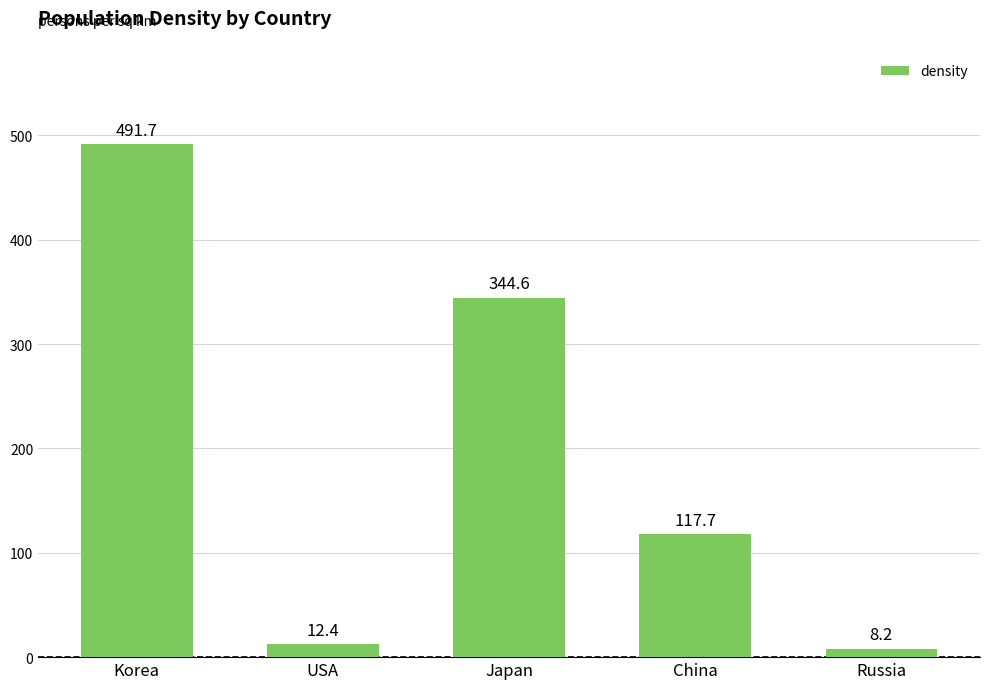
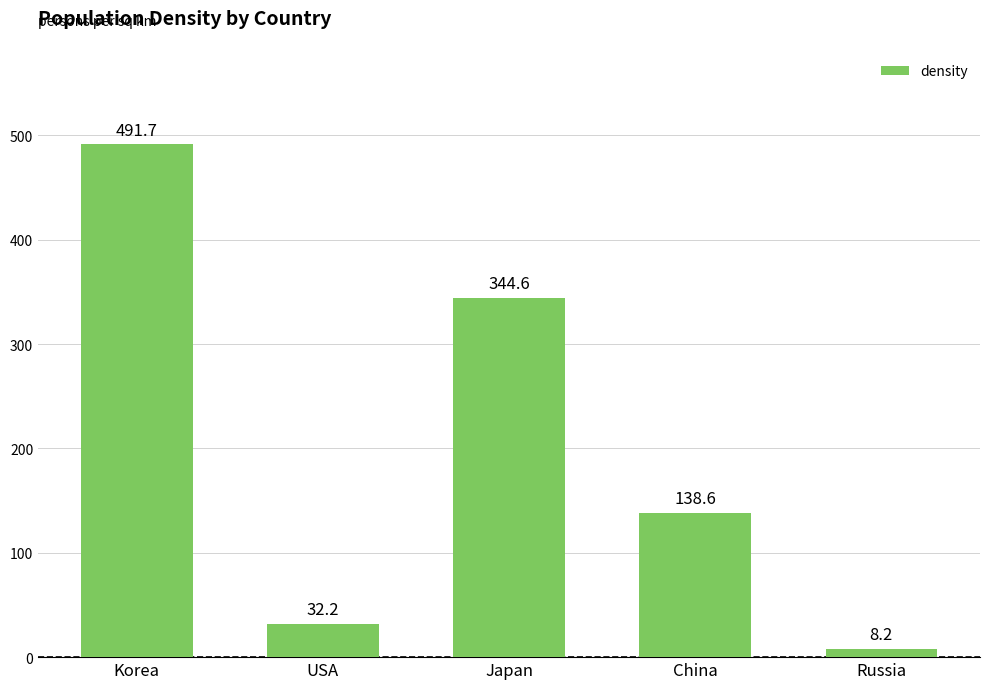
  {
    "Korea": 491.7,
-   "USA": 12.4,
+   "USA": 32.2,
    "Japan": 344.6,
-   "China": 117.7,
+   "China": 138.6,
    "Russia": 8.2
  }
